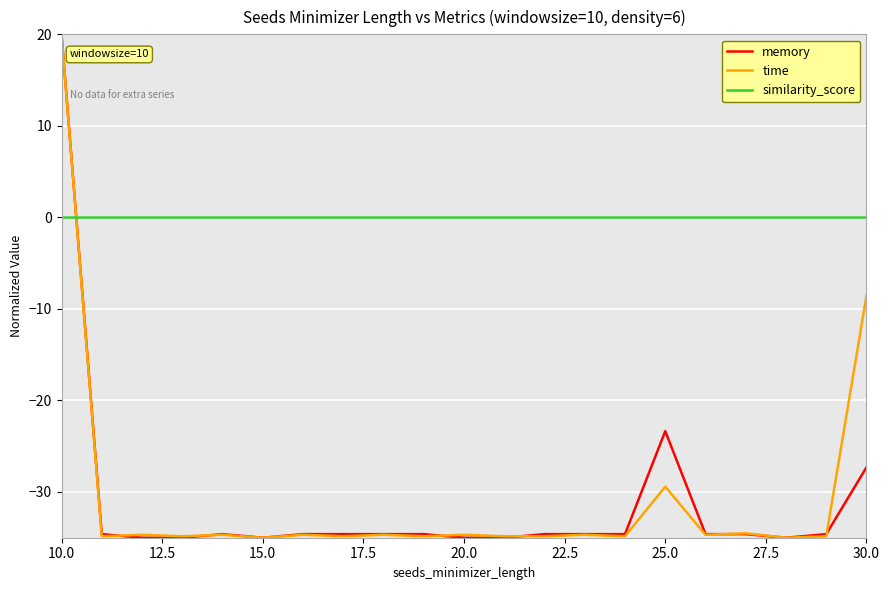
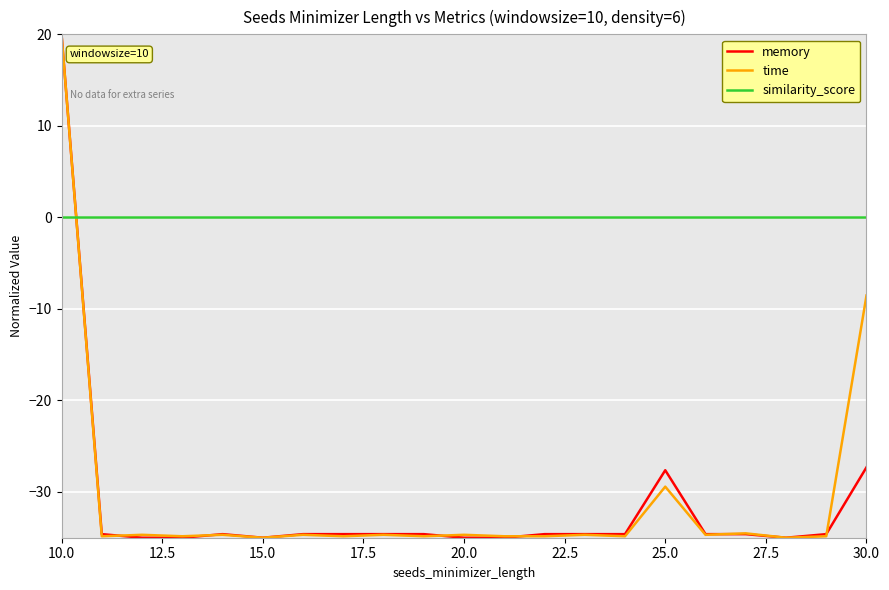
  {
    "memory": {
      "20.0": -35,
-     "25.0": -23,
+     "25.0": -28,
      "30.0": -27
    },
    "time": {
      "20.0": -35,
      "25.0": -29,
      "30.0": -9
    },
    "similarity_score": {
      "10.0": 0,
      "15.0": 0,
      "20.0": 0,
      "25.0": 0,
      "30.0": 0
    }
  }
